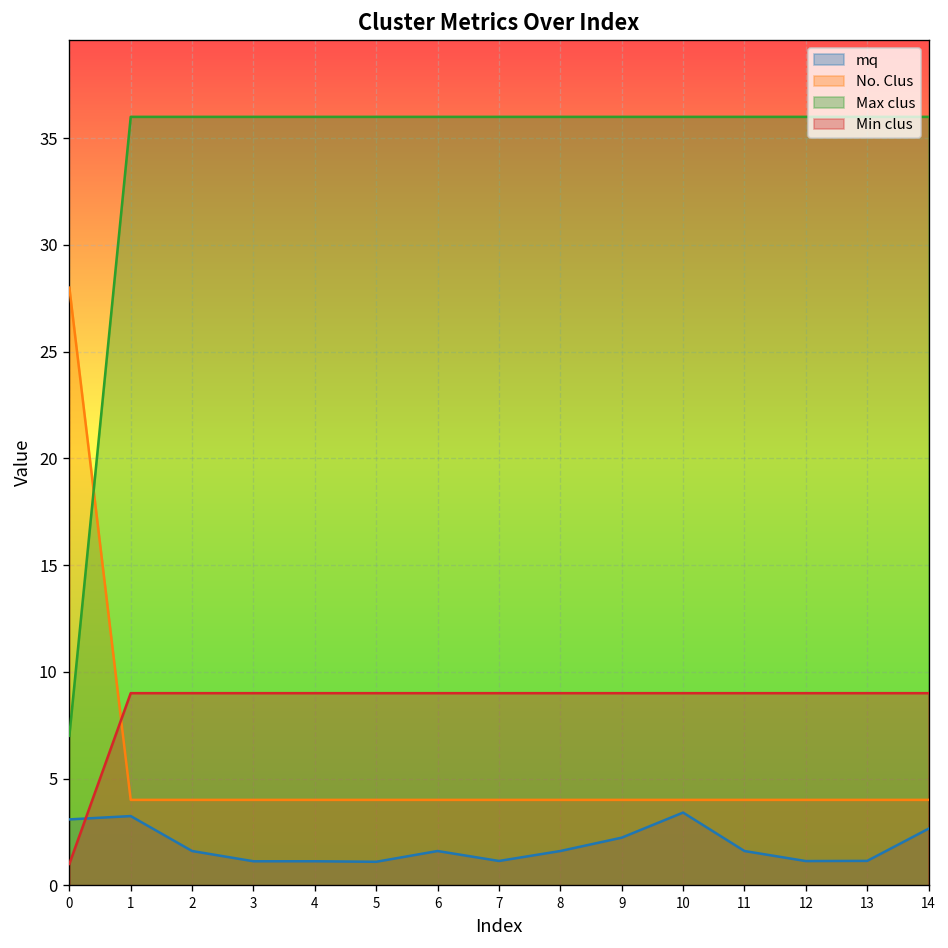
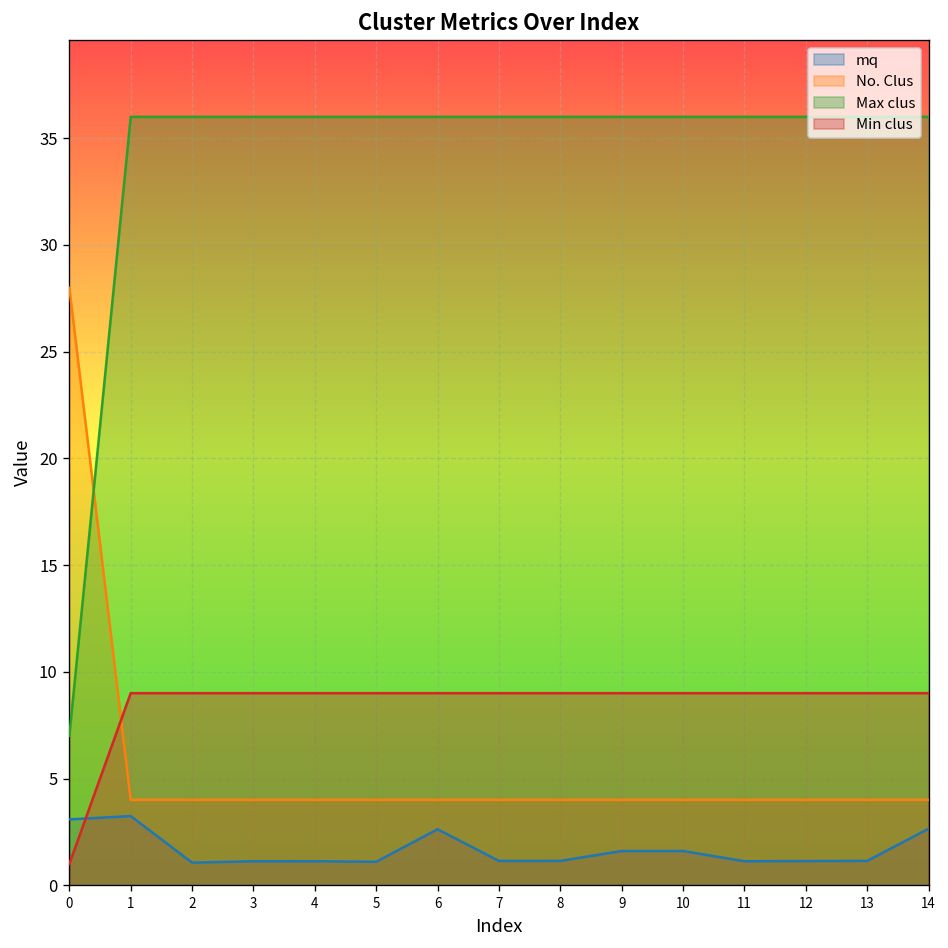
  {
    "mq": {
      "0": 3.1,
      "1": 3.2,
-     "2": 1.6,
+     "2": 1.1,
      "3": 1.1,
      "4": 1.1,
      "5": 1.1,
-     "6": 1.6,
+     "6": 2.6,
      "7": 1.1,
-     "8": 1.6,
-     "9": 2.2,
-     "10": 3.4,
-     "11": 1.6,
+     "8": 1.1,
+     "9": 1.6,
+     "10": 1.6,
+     "11": 1.1,
      "12": 1.1,
      "13": 1.1,
      "14": 2.6
    },
    "Max clus": {
      "0": 7.0,
      "1": 36.0,
      "2": 36.0,
      "3": 36.0,
      "4": 36.0,
      "5": 36.0,
      "6": 36.0,
      "7": 36.0,
      "8": 36.0,
      "9": 36.0,
      "10": 36.0,
      "11": 36.0,
      "12": 36.0,
      "14": 36.0
    }
  }
